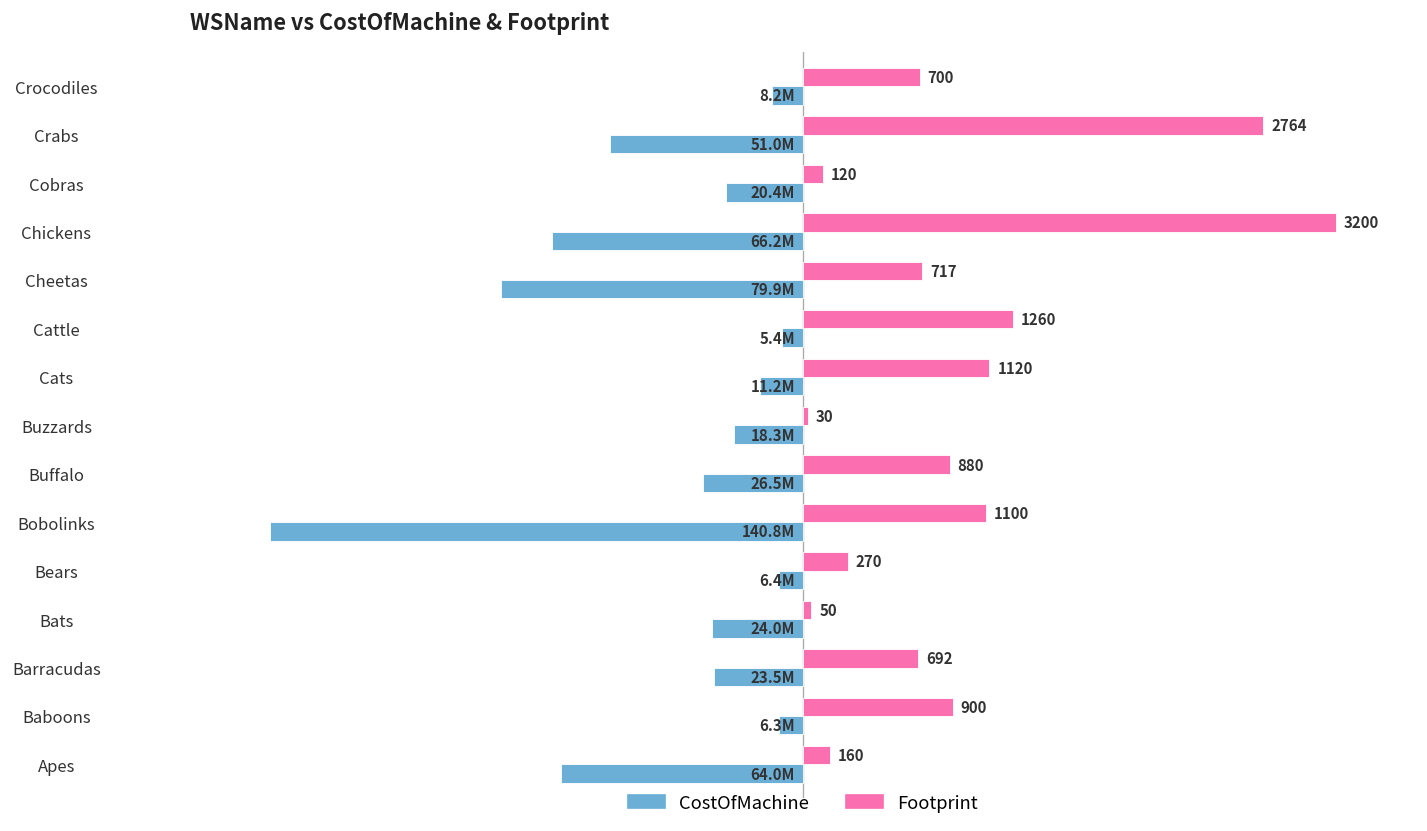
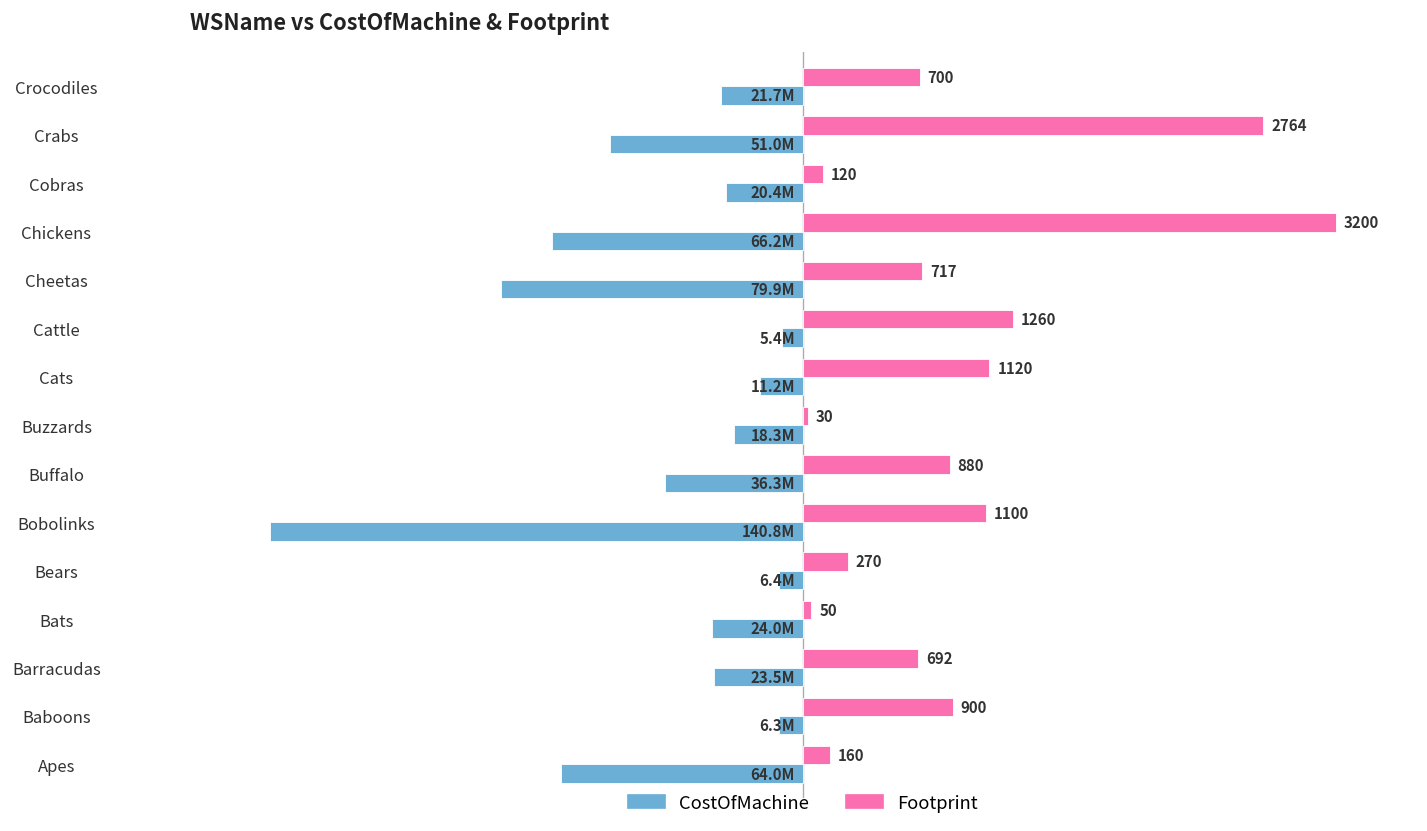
  {
    "CostOfMachine": {
-     "Crocodiles": "8.2M",
-     "Buffalo": "26.5M"
+     "Crocodiles": "21.7M",
+     "Buffalo": "36.3M"
    }
  }
